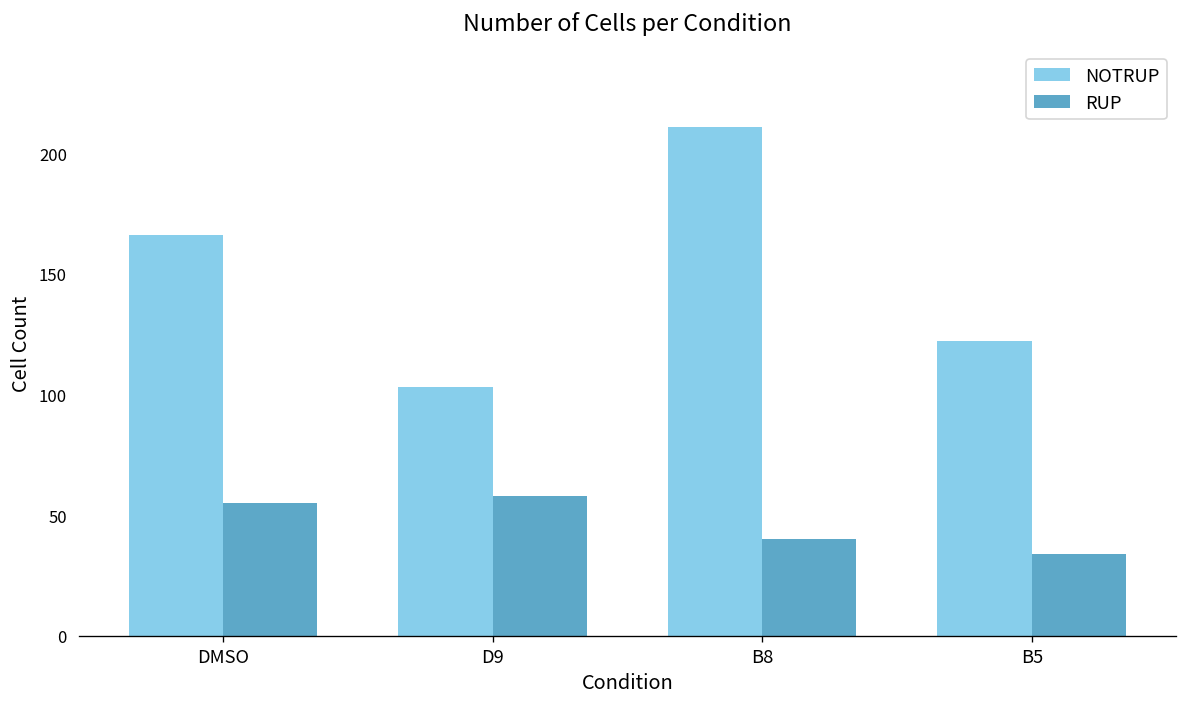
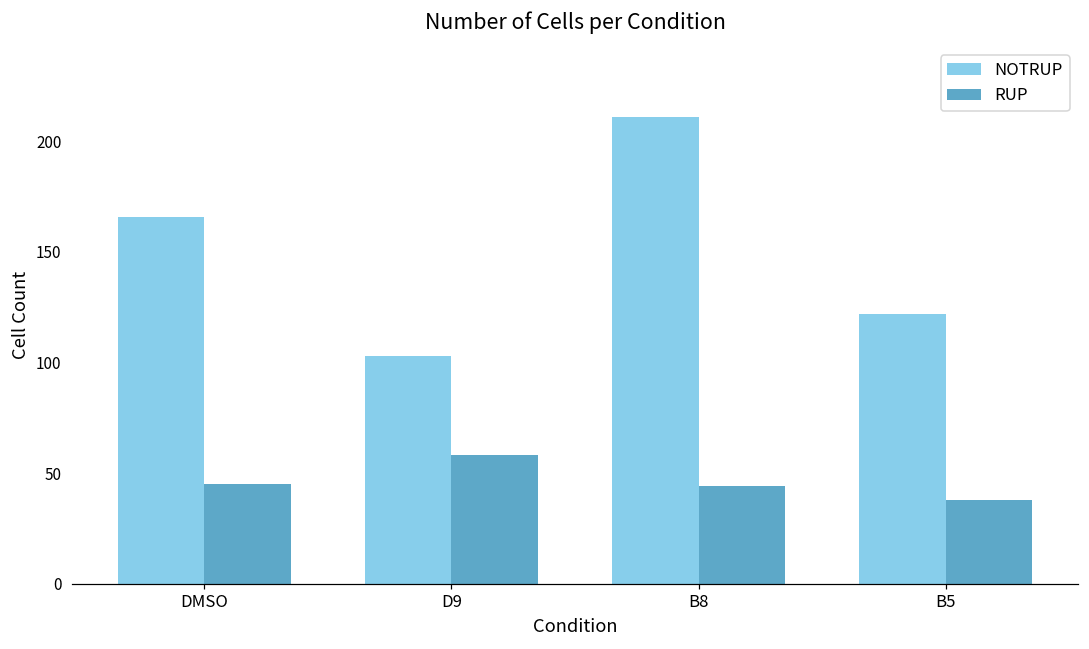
  {
    "NOTRUP": {
      "DMSO": 166,
      "D9": 103,
      "B8": 211,
      "B5": 122
    },
    "RUP": {
-     "DMSO": 55,
+     "DMSO": 45,
      "D9": 58,
-     "B8": 40,
-     "B5": 34
+     "B8": 44,
+     "B5": 38
    }
  }
